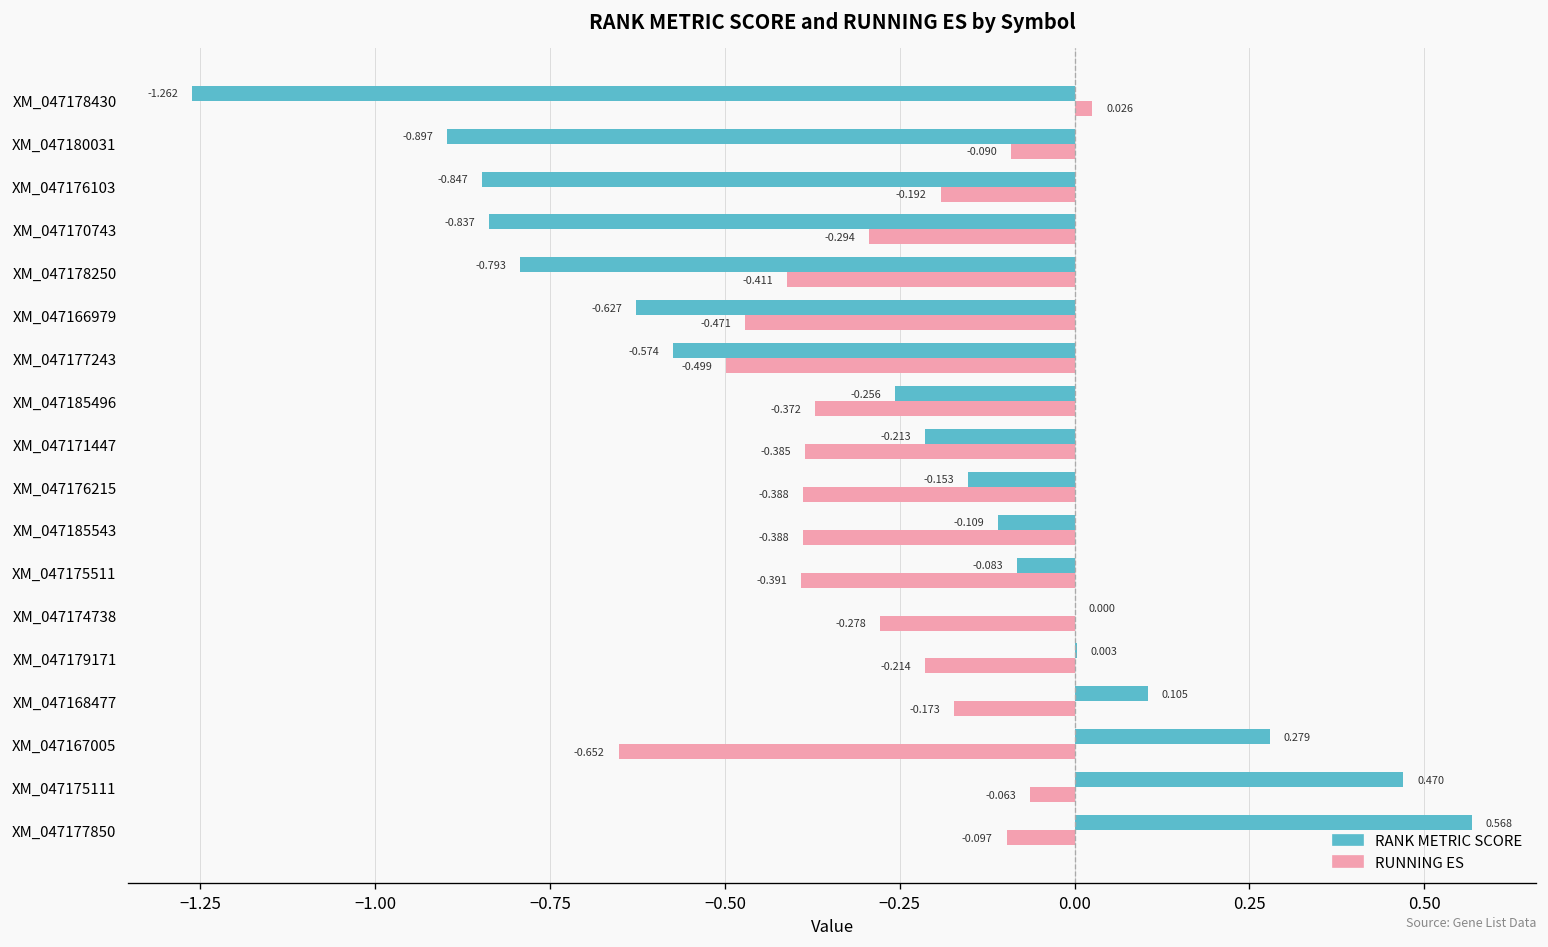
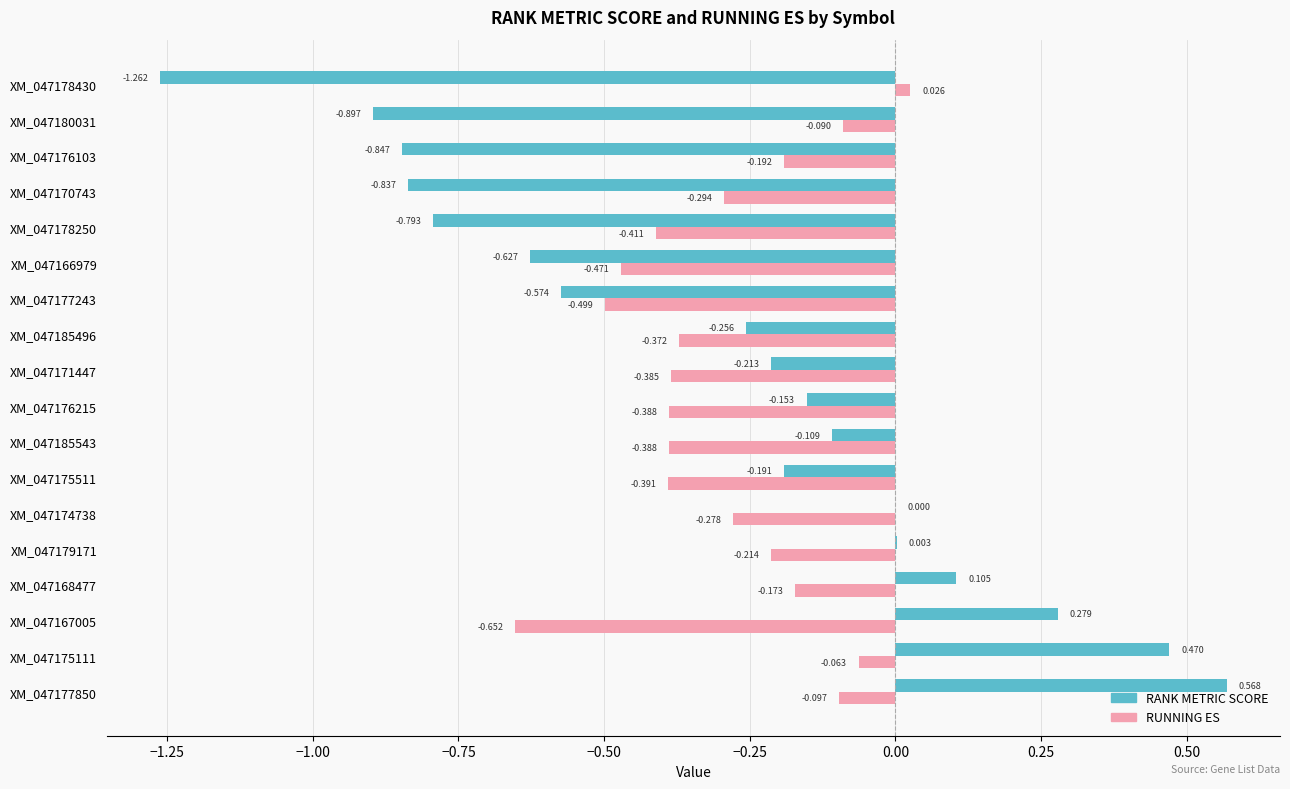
  {
    "RANK METRIC SCORE": {
      "XM_047178430": -1.262,
      "XM_047180031": -0.897,
      "XM_047176103": -0.847,
      "XM_047170743": -0.837,
      "XM_047178250": -0.793,
      "XM_047166979": -0.627,
      "XM_047177243": -0.574,
      "XM_047185496": -0.256,
      "XM_047171447": -0.213,
      "XM_047176215": -0.153,
      "XM_047185543": -0.109,
-     "XM_047175511": -0.083,
+     "XM_047175511": -0.191,
      "XM_047174738": 0.000,
      "XM_047179171": 0.003,
      "XM_047168477": 0.105,
      "XM_047167005": 0.279,
      "XM_047175111": 0.470,
      "XM_047177850": 0.568
    },
    "RUNNING ES": {
      "XM_047178430": 0.026,
      "XM_047180031": -0.090,
      "XM_047176103": -0.192,
      "XM_047170743": -0.294,
      "XM_047178250": -0.411,
      "XM_047166979": -0.471,
      "XM_047177243": -0.499,
      "XM_047185496": -0.372,
      "XM_047171447": -0.385,
      "XM_047176215": -0.388,
      "XM_047185543": -0.388,
      "XM_047175511": -0.391,
      "XM_047174738": -0.278,
      "XM_047179171": -0.214,
      "XM_047168477": -0.173,
      "XM_047167005": -0.652,
      "XM_047175111": -0.063,
      "XM_047177850": -0.097
    }
  }
